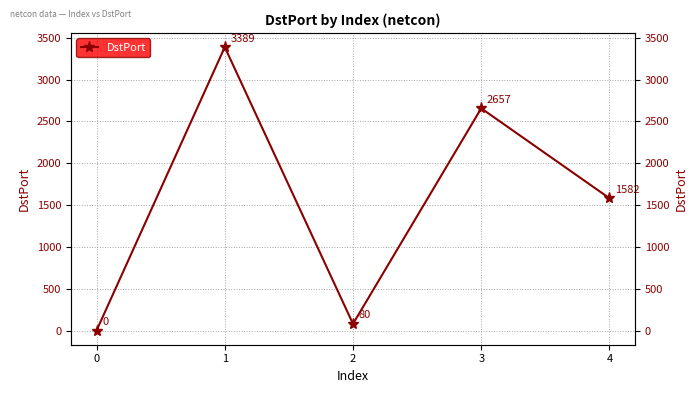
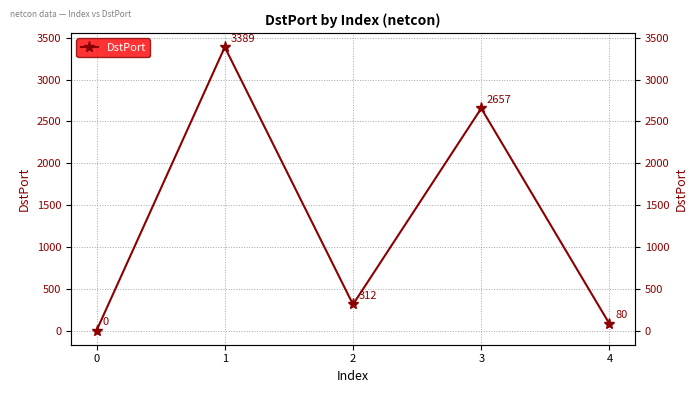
  {
    "0": 0,
    "1": 3389,
-   "2": 80,
+   "2": 312,
    "3": 2657,
-   "4": 1582
+   "4": 80
  }
